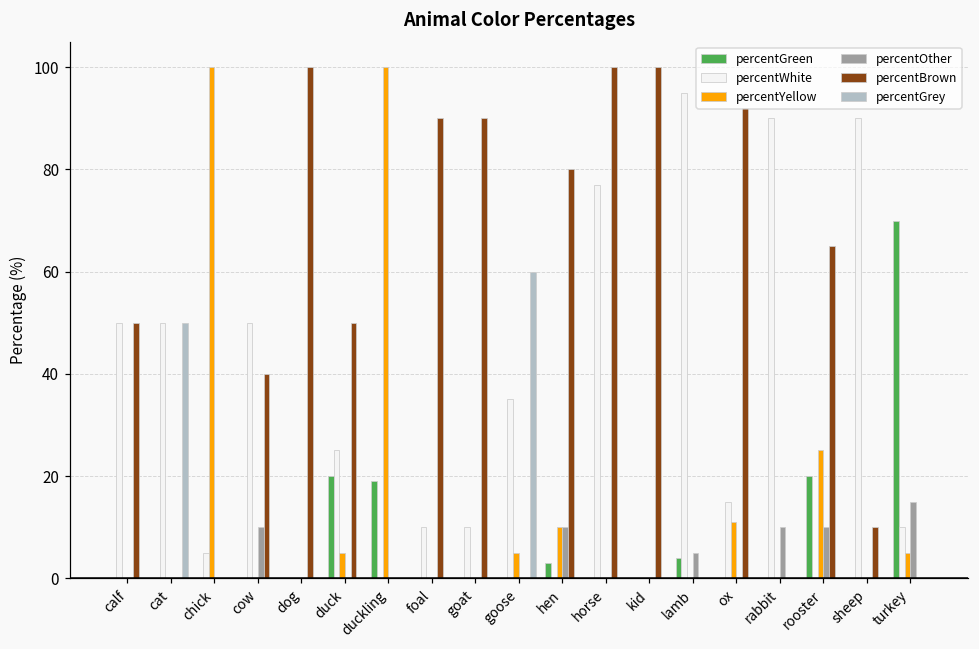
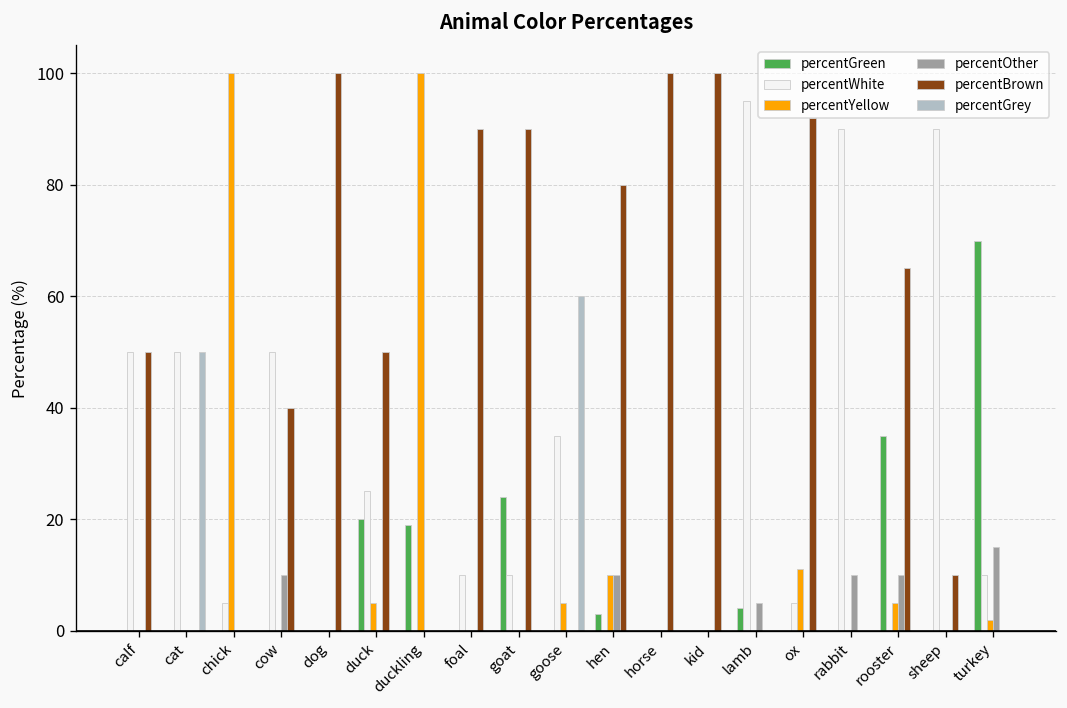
  {
    "percentGreen": {
      "calf": 0,
      "cat": 0,
      "chick": 0,
      "cow": 0,
      "dog": 0,
      "duck": 20,
      "duckling": 19,
      "foal": 0,
-     "goat": 0,
+     "goat": 24,
      "goose": 0,
      "hen": 3,
      "horse": 0,
      "kid": 0,
      "lamb": 4,
      "ox": 0,
      "rabbit": 0,
-     "rooster": 20,
+     "rooster": 35,
      "sheep": 0,
      "turkey": 70
    },
    "percentWhite": {
      "calf": 50,
      "cat": 50,
      "chick": 5,
      "cow": 50,
      "dog": 0,
      "duck": 25,
      "duckling": 0,
      "foal": 10,
      "goat": 10,
      "goose": 35,
      "hen": 0,
-     "horse": 77,
+     "horse": 0,
      "kid": 0,
      "lamb": 95,
-     "ox": 15,
+     "ox": 5,
      "rabbit": 90,
      "rooster": 0,
      "sheep": 90,
      "turkey": 10
    },
    "percentYellow": {
      "calf": 0,
      "cat": 0,
      "chick": 100,
      "cow": 0,
      "dog": 0,
      "duck": 5,
      "duckling": 100,
      "foal": 0,
      "goat": 0,
      "goose": 5,
      "hen": 10,
      "horse": 0,
      "kid": 0,
      "lamb": 0,
      "ox": 11,
      "rabbit": 0,
-     "rooster": 25,
+     "rooster": 5,
      "sheep": 0,
-     "turkey": 5
+     "turkey": 2
    },
    "percentBrown": {
      "calf": 50,
      "cat": 0,
      "chick": 0,
      "cow": 40,
      "dog": 100,
      "duck": 50,
      "duckling": 0,
      "foal": 90,
      "goat": 90,
      "goose": 0,
      "hen": 80,
      "horse": 100,
      "kid": 100,
      "lamb": 0,
      "ox": 92,
      "rabbit": 0,
      "rooster": 65,
      "sheep": 10,
      "turkey": 0
    }
  }
